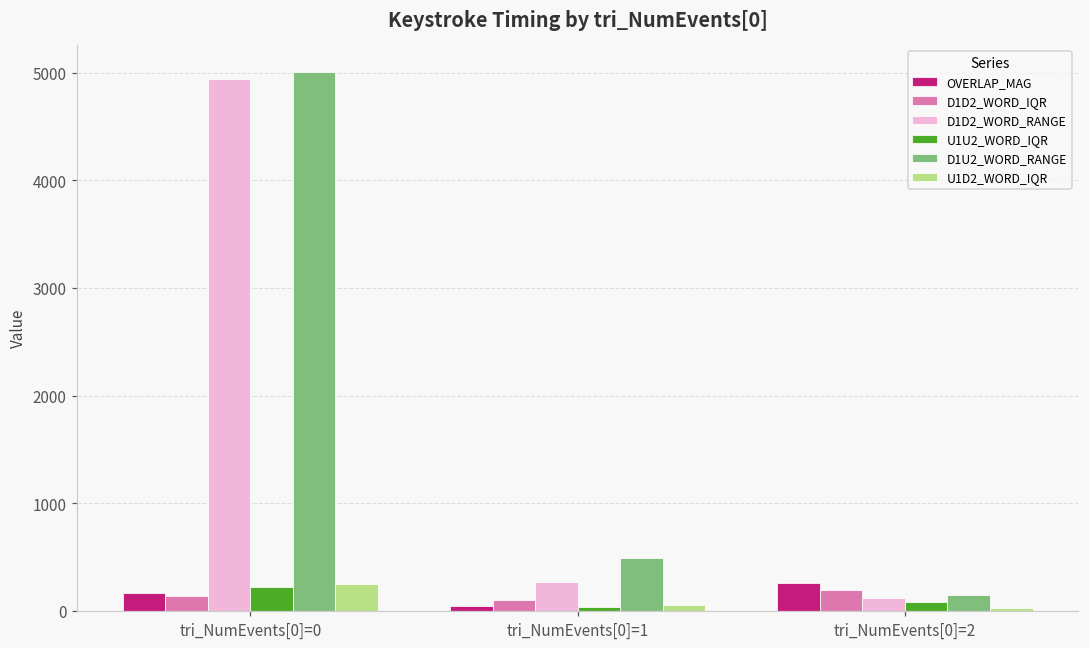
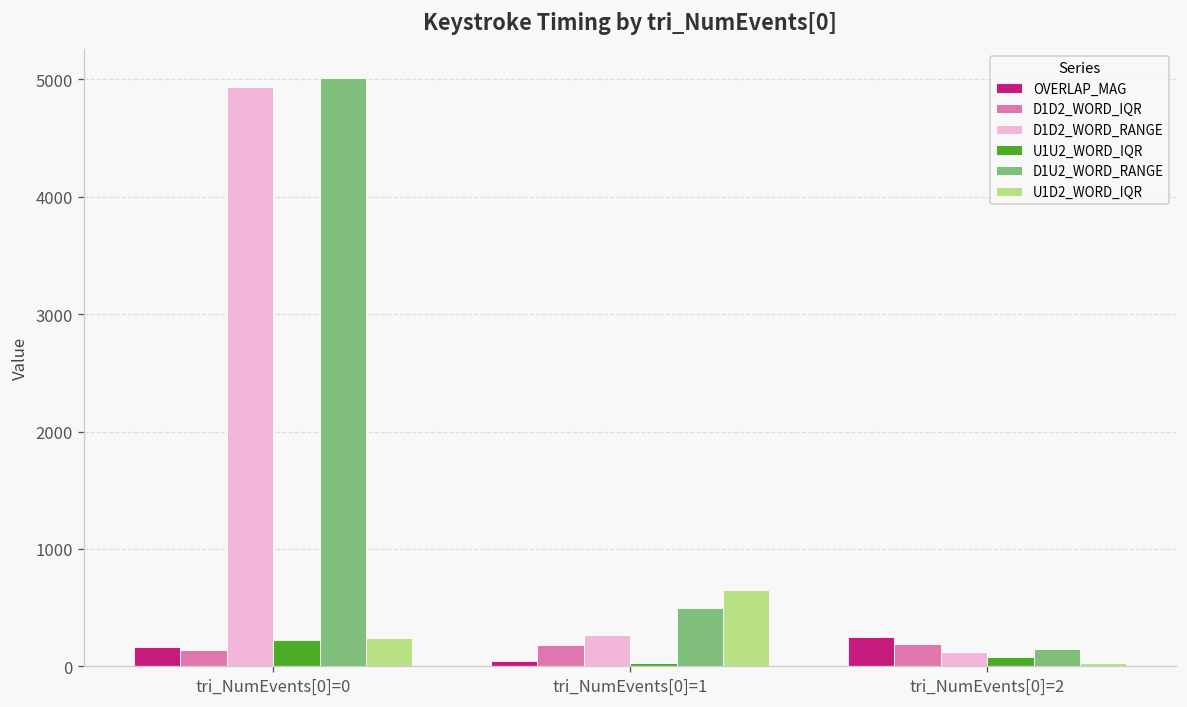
  {
    "OVERLAP_MAG": {
      "tri_NumEvents[0]=0": 200,
      "tri_NumEvents[0]=1": 0,
      "tri_NumEvents[0]=2": 300
    },
    "D1D2_WORD_IQR": {
      "tri_NumEvents[0]=0": 100,
-     "tri_NumEvents[0]=1": 100,
+     "tri_NumEvents[0]=1": 200,
      "tri_NumEvents[0]=2": 200
    },
    "D1D2_WORD_RANGE": {
      "tri_NumEvents[0]=0": 4900,
      "tri_NumEvents[0]=1": 300,
      "tri_NumEvents[0]=2": 100
    },
    "U1U2_WORD_IQR": {
      "tri_NumEvents[0]=0": 200,
      "tri_NumEvents[0]=1": 0,
      "tri_NumEvents[0]=2": 100
    },
    "D1U2_WORD_RANGE": {
      "tri_NumEvents[0]=0": 5000,
      "tri_NumEvents[0]=1": 500,
      "tri_NumEvents[0]=2": 200
    },
    "U1D2_WORD_IQR": {
      "tri_NumEvents[0]=0": 200,
-     "tri_NumEvents[0]=1": 100,
+     "tri_NumEvents[0]=1": 600,
      "tri_NumEvents[0]=2": 0
    }
  }
